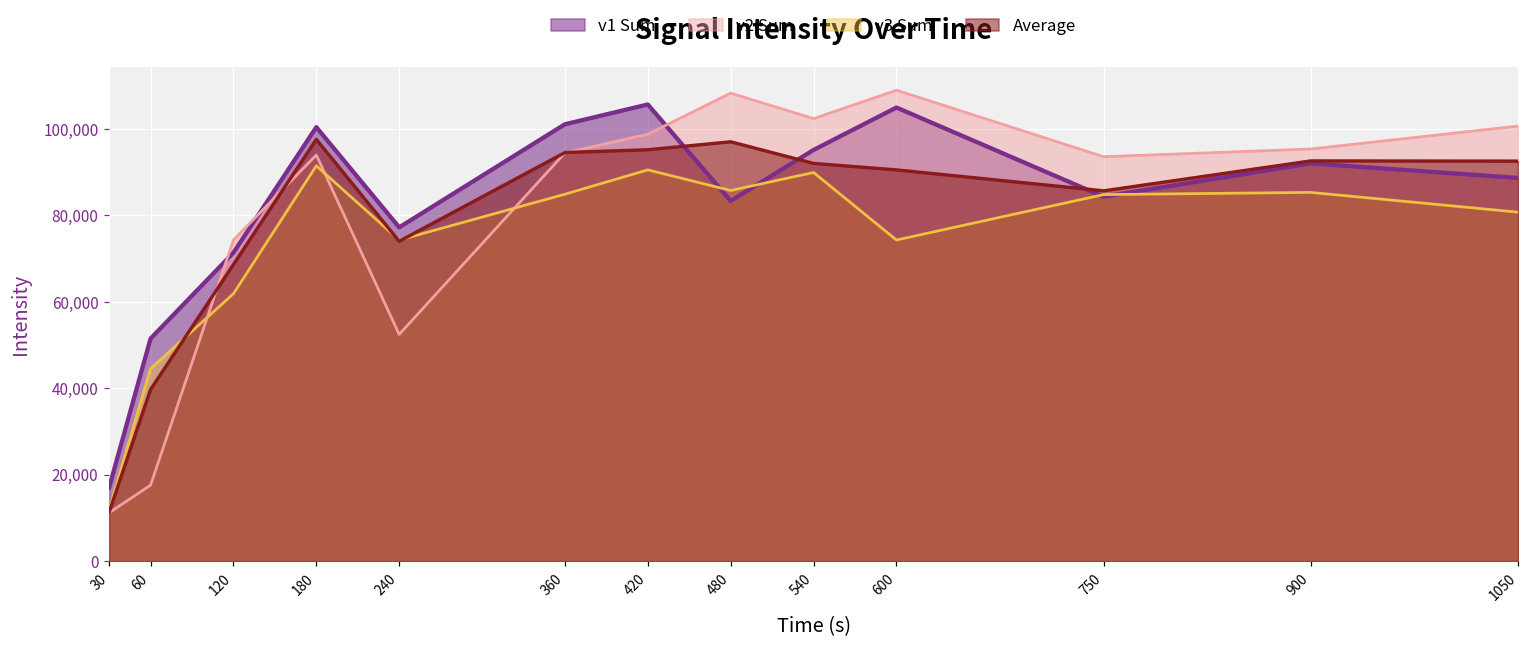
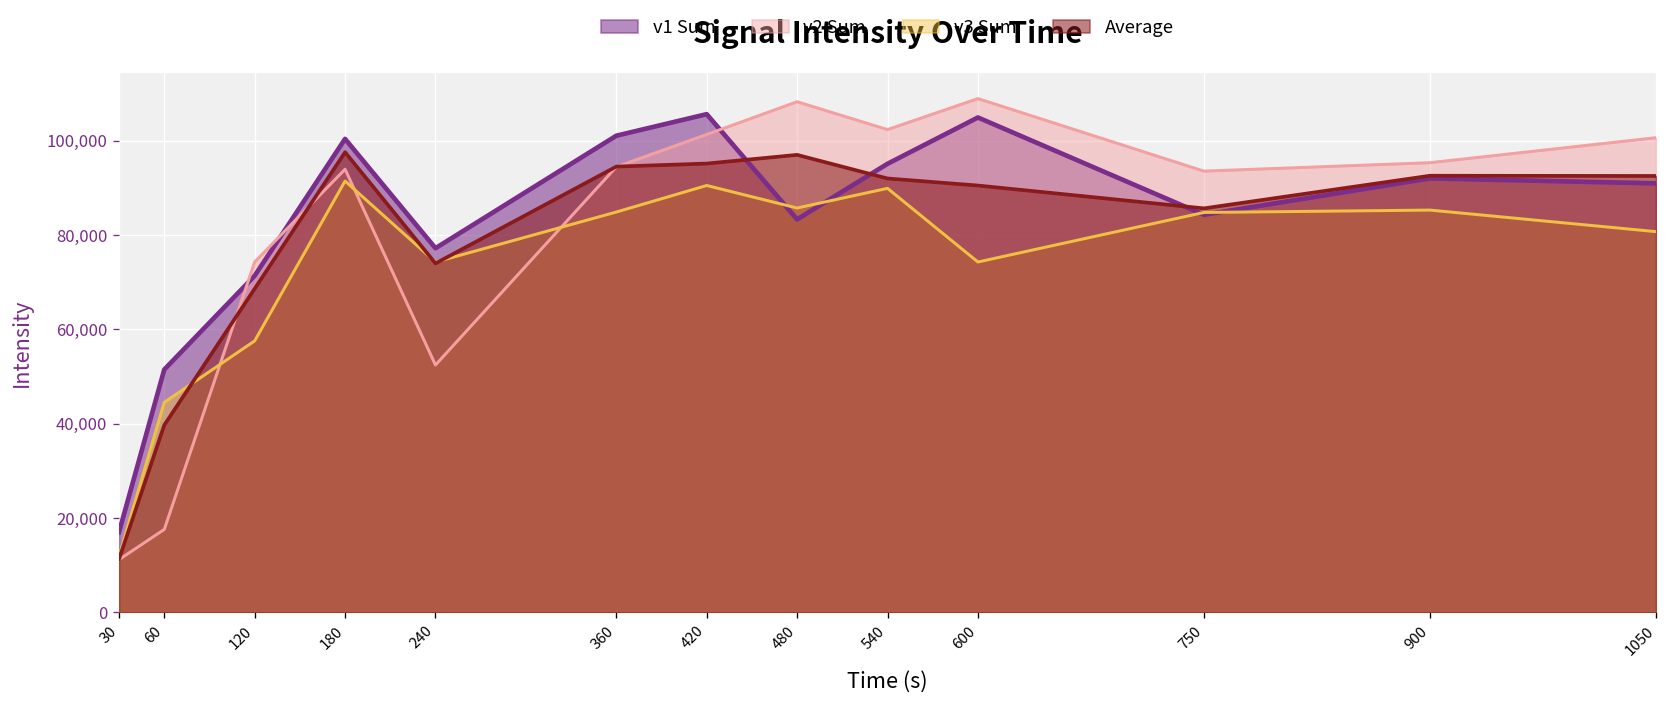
  {
    "v1 Sum": {
      "30": "17,000",
      "60": "51,000",
      "120": "71,000",
      "180": "100,000",
      "240": "77,000",
      "360": "101,000",
      "420": "106,000",
      "480": "83,000",
      "540": "95,000",
      "600": "105,000",
-     "1050": "89,000"
+     "1050": "91,000"
    },
    "v2 Sum": {
      "60": "18,000",
      "120": "74,000",
      "180": "94,000",
      "240": "52,000",
-     "420": "99,000",
+     "420": "101,000",
      "480": "108,000",
      "540": "102,000",
      "600": "109,000",
      "750": "94,000",
      "900": "95,000",
      "1050": "101,000"
    },
    "v3 Sum": {
      "60": "45,000",
-     "120": "62,000",
+     "120": "58,000",
      "180": "91,000",
      "360": "85,000",
      "420": "91,000",
      "480": "86,000",
      "540": "90,000",
      "600": "74,000",
      "900": "85,000",
      "1050": "81,000"
    },
    "Average": {
      "60": "40,000",
      "120": "69,000",
      "180": "98,000",
      "420": "95,000",
      "480": "97,000",
      "540": "92,000",
      "600": "91,000",
      "750": "86,000",
      "1050": "93,000"
    }
  }
